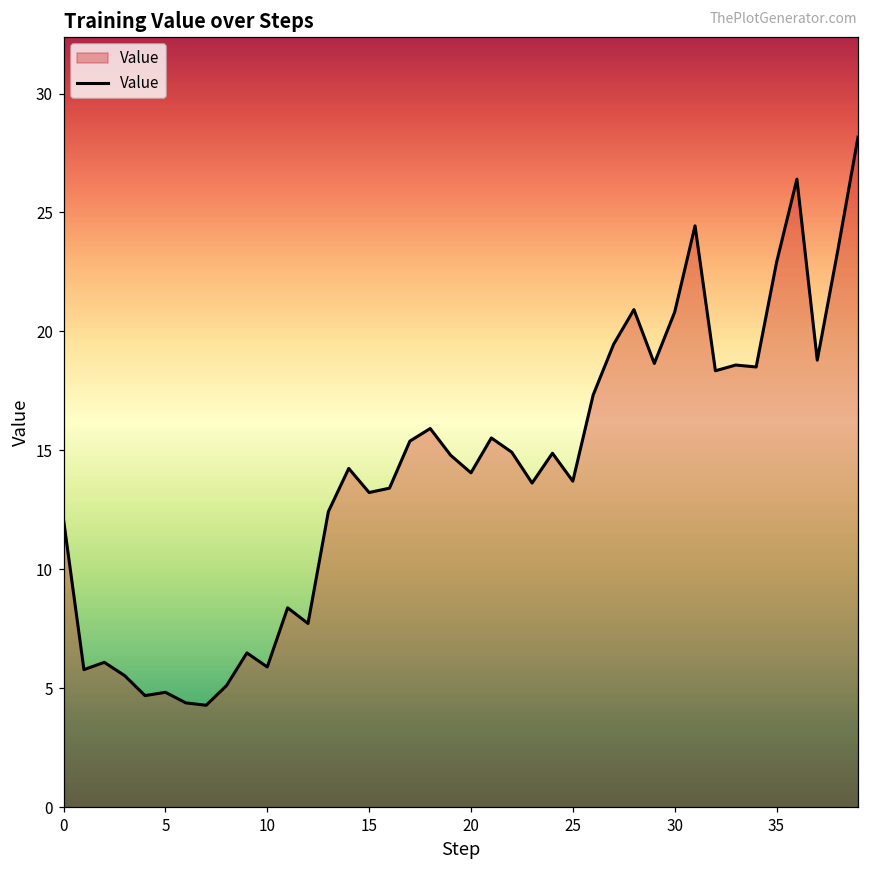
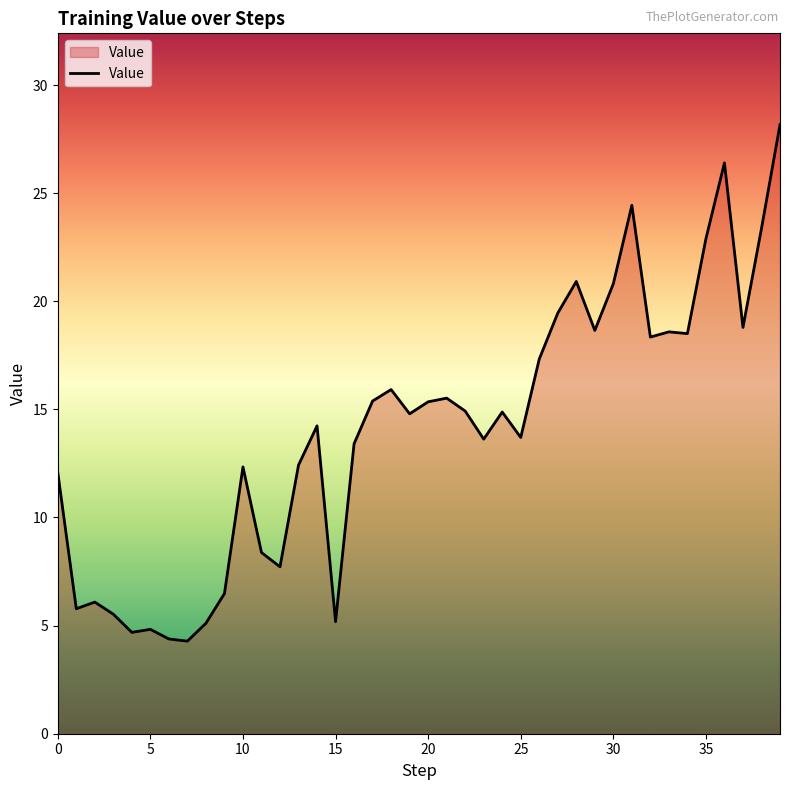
  {
    "0": 12.1,
    "5": 4.8,
-   "10": 5.9,
-   "15": 13.2,
-   "20": 14.1,
+   "10": 12.3,
+   "15": 5.2,
+   "20": 15.3,
    "25": 13.7,
    "30": 20.8,
    "35": 22.9
  }
